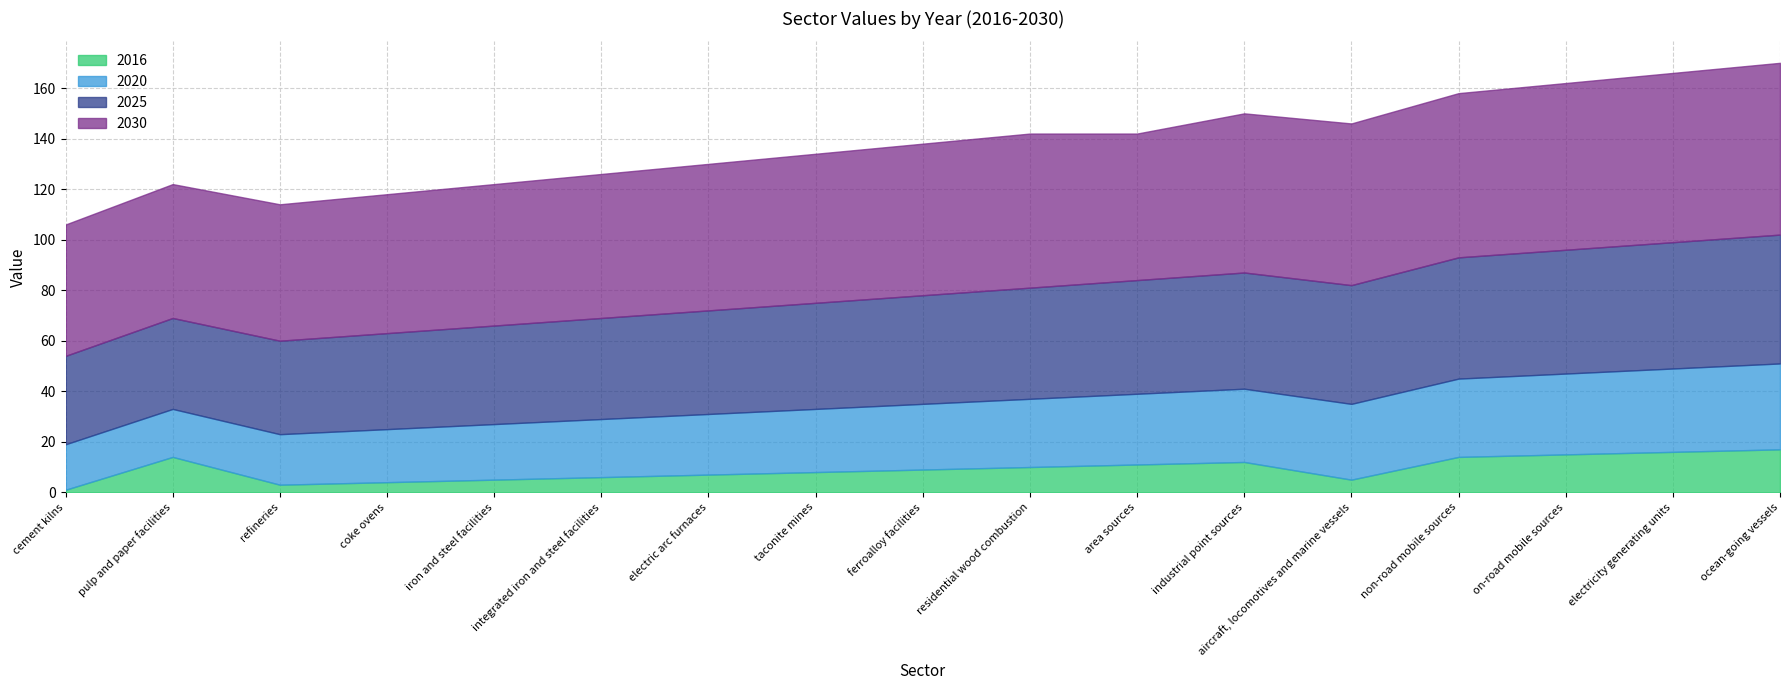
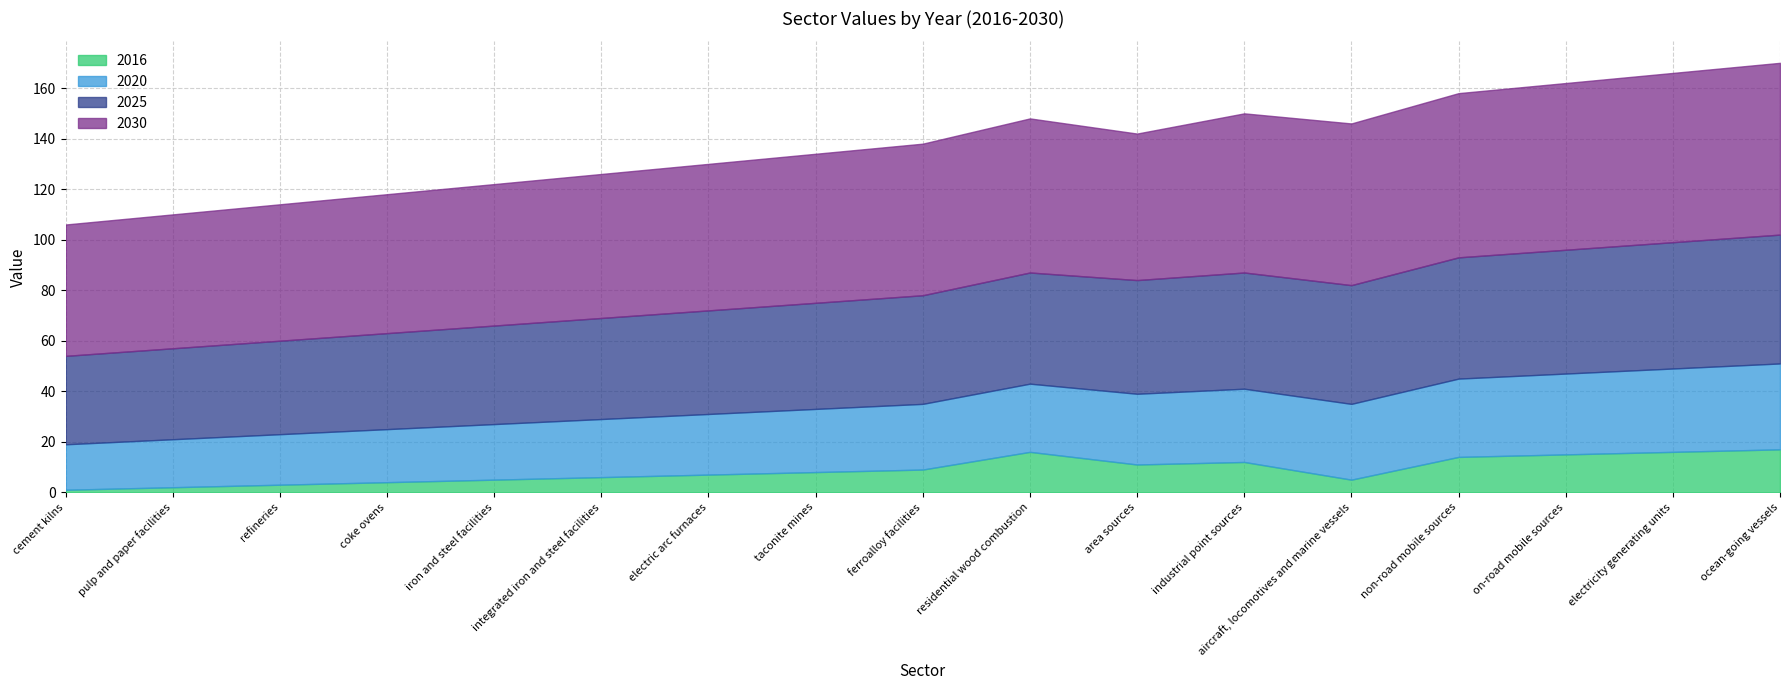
  {
    "2016": {
      "cement kilns": 1,
-     "pulp and paper facilities": 14,
+     "pulp and paper facilities": 2,
      "refineries": 3,
      "coke ovens": 4,
      "iron and steel facilities": 5,
      "integrated iron and steel facilities": 6,
      "electric arc furnaces": 7,
      "taconite mines": 8,
      "ferroalloy facilities": 9,
-     "residential wood combustion": 10,
+     "residential wood combustion": 16,
      "area sources": 11,
      "industrial point sources": 12,
      "aircraft, locomotives and marine vessels": 5,
      "non-road mobile sources": 14,
      "on-road mobile sources": 15,
      "electricity generating units": 16,
      "ocean-going vessels": 17
    },
    "2025": {
      "cement kilns": 35,
      "pulp and paper facilities": 36,
      "refineries": 37,
      "coke ovens": 38,
      "iron and steel facilities": 39,
      "integrated iron and steel facilities": 40,
      "electric arc furnaces": 41,
      "taconite mines": 42,
      "ferroalloy facilities": 43,
      "residential wood combustion": 44,
      "area sources": 45,
      "industrial point sources": 46,
      "aircraft, locomotives and marine vessels": 47,
      "non-road mobile sources": 48,
      "on-road mobile sources": 49,
      "electricity generating units": 50,
      "ocean-going vessels": 51
    },
    "2030": {
      "cement kilns": 52,
      "pulp and paper facilities": 53,
      "refineries": 54,
      "coke ovens": 55,
      "iron and steel facilities": 56,
      "integrated iron and steel facilities": 57,
      "electric arc furnaces": 58,
      "taconite mines": 59,
      "ferroalloy facilities": 60,
      "residential wood combustion": 61,
      "area sources": 58,
      "industrial point sources": 63,
      "aircraft, locomotives and marine vessels": 64,
      "non-road mobile sources": 65,
      "on-road mobile sources": 66,
      "electricity generating units": 67,
      "ocean-going vessels": 68
    }
  }
